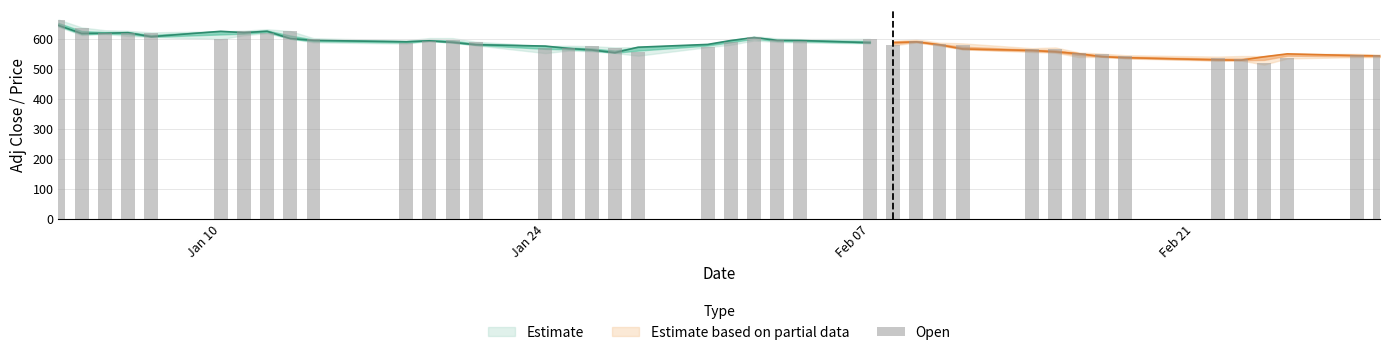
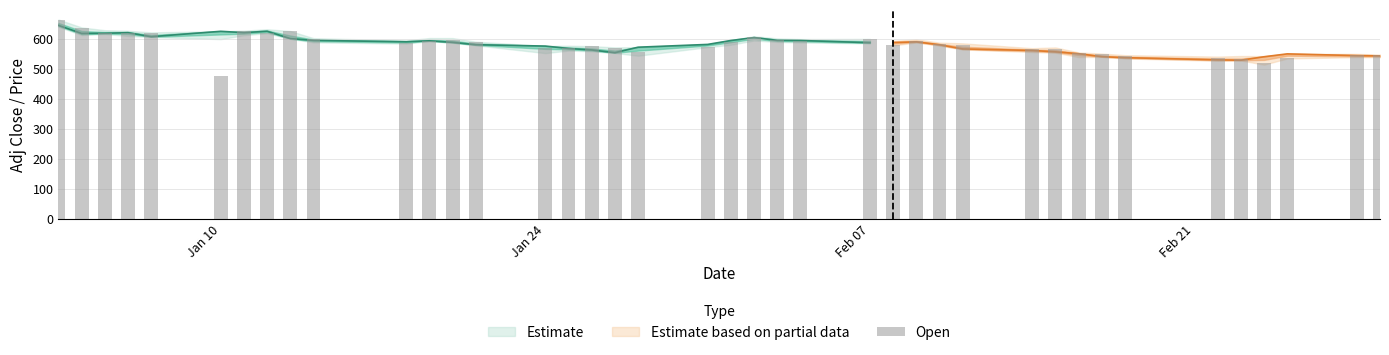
  {
    "Open": {
-     "Jan 10": 600,
+     "Jan 10": 480,
      "Jan 24": 570,
      "Feb 07": 600
    }
  }
